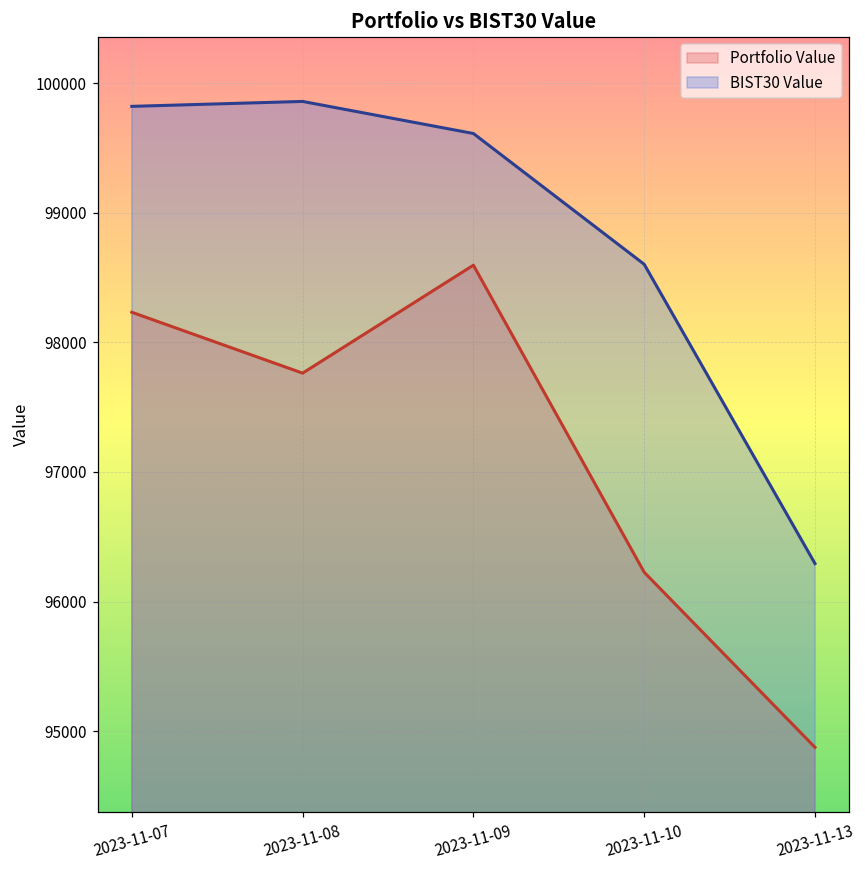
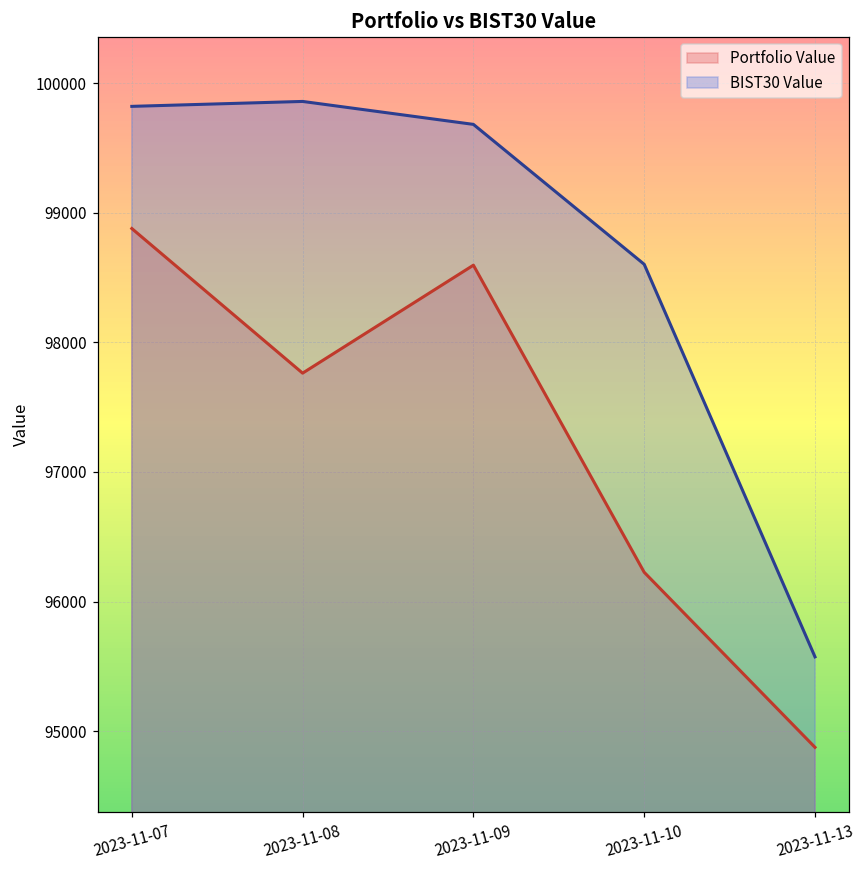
  {
    "Portfolio Value": {
-     "2023-11-07": 98230,
+     "2023-11-07": 98880,
      "2023-11-08": 97760,
      "2023-11-09": 98600,
      "2023-11-10": 96230,
      "2023-11-13": 94870
    },
    "BIST30 Value": {
      "2023-11-07": 99820,
      "2023-11-08": 99860,
-     "2023-11-09": 99610,
+     "2023-11-09": 99680,
      "2023-11-10": 98600,
-     "2023-11-13": 96290
+     "2023-11-13": 95570
    }
  }
